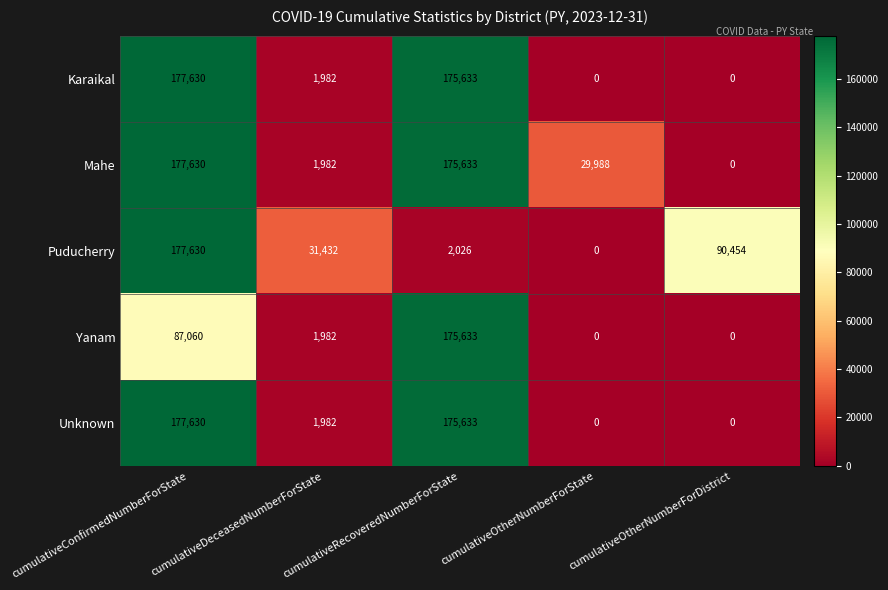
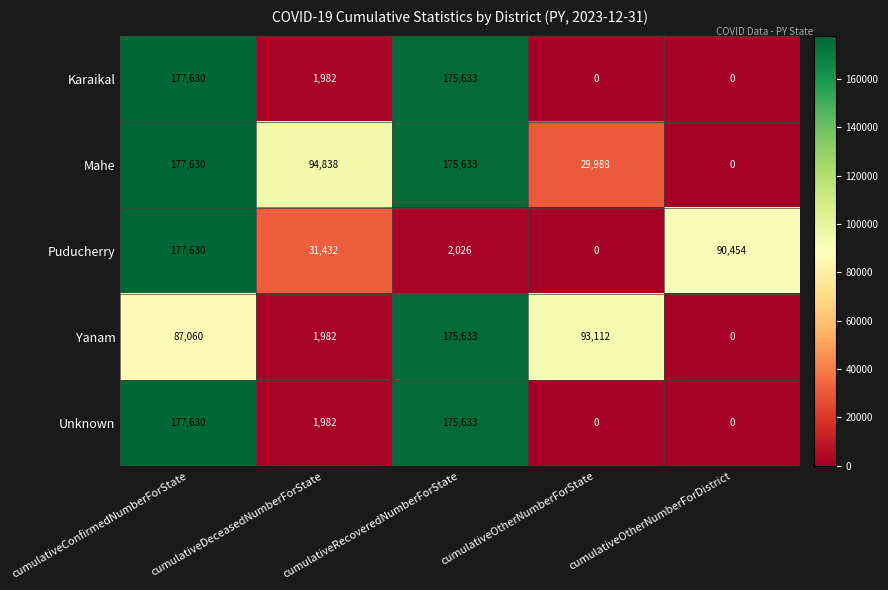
  {
    "Karaikal": {
      "cumulativeConfirmedNumberForState": "177,630",
      "cumulativeDeceasedNumberForState": "1,982",
      "cumulativeRecoveredNumberForState": "175,633",
      "cumulativeOtherNumberForState": "0",
      "cumulativeOtherNumberForDistrict": "0"
    },
    "Mahe": {
      "cumulativeConfirmedNumberForState": "177,630",
-     "cumulativeDeceasedNumberForState": "1,982",
+     "cumulativeDeceasedNumberForState": "94,838",
      "cumulativeRecoveredNumberForState": "175,633",
      "cumulativeOtherNumberForState": "29,988",
      "cumulativeOtherNumberForDistrict": "0"
    },
    "Puducherry": {
      "cumulativeConfirmedNumberForState": "177,630",
      "cumulativeDeceasedNumberForState": "31,432",
      "cumulativeRecoveredNumberForState": "2,026",
      "cumulativeOtherNumberForState": "0",
      "cumulativeOtherNumberForDistrict": "90,454"
    },
    "Yanam": {
      "cumulativeConfirmedNumberForState": "87,060",
      "cumulativeDeceasedNumberForState": "1,982",
      "cumulativeRecoveredNumberForState": "175,633",
-     "cumulativeOtherNumberForState": "0",
+     "cumulativeOtherNumberForState": "93,112",
      "cumulativeOtherNumberForDistrict": "0"
    },
    "Unknown": {
      "cumulativeConfirmedNumberForState": "177,630",
      "cumulativeDeceasedNumberForState": "1,982",
      "cumulativeRecoveredNumberForState": "175,633",
      "cumulativeOtherNumberForState": "0",
      "cumulativeOtherNumberForDistrict": "0"
    }
  }
